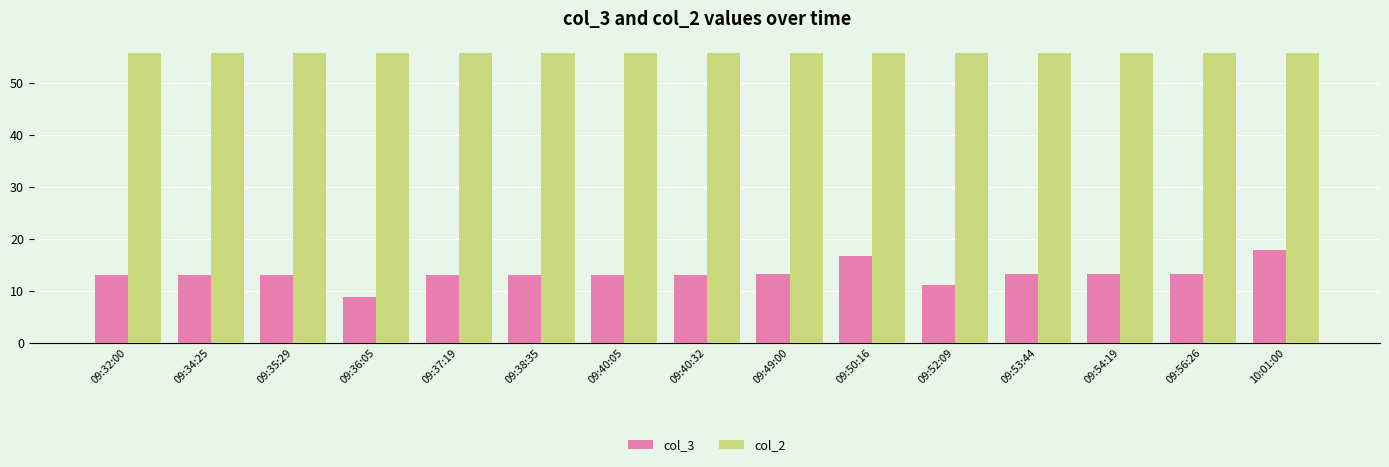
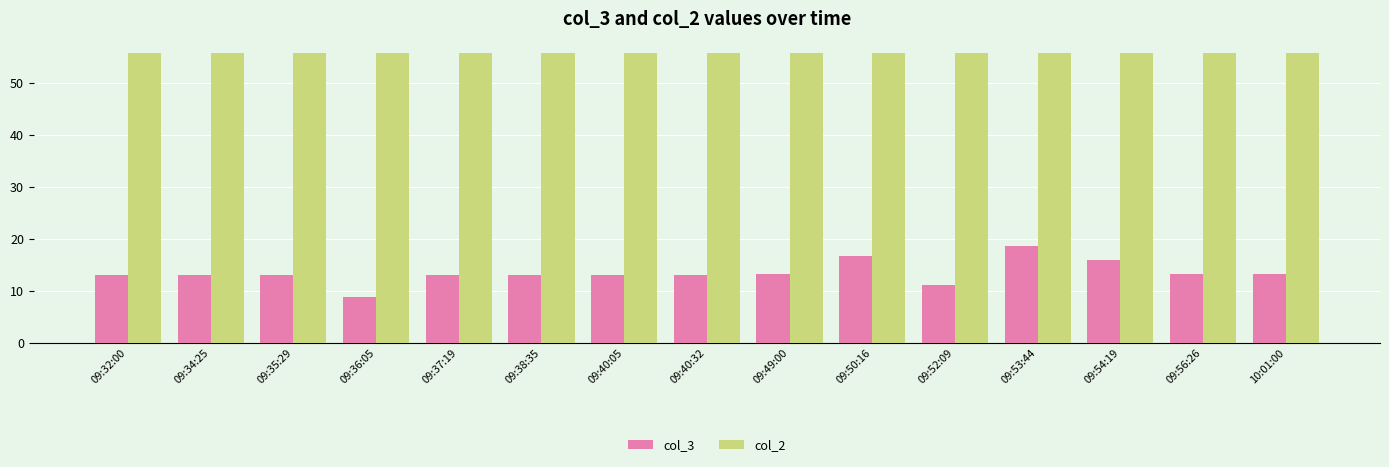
  {
    "col_3": {
      "09:32:00": 13,
      "09:34:25": 13,
      "09:35:29": 13,
      "09:36:05": 9,
      "09:37:19": 13,
      "09:38:35": 13,
      "09:40:05": 13,
      "09:40:32": 13,
      "09:49:00": 13,
      "09:50:16": 17,
      "09:52:09": 11,
-     "09:53:44": 13,
-     "09:54:19": 13,
+     "09:53:44": 19,
+     "09:54:19": 16,
      "09:56:26": 13,
-     "10:01:00": 18
+     "10:01:00": 13
    },
    "col_2": {
      "09:32:00": 56,
      "09:34:25": 56,
      "09:35:29": 56,
      "09:36:05": 56,
      "09:37:19": 56,
      "09:38:35": 56,
      "09:40:05": 56,
      "09:40:32": 56,
      "09:49:00": 56,
      "09:50:16": 56,
      "09:52:09": 56,
      "09:53:44": 56,
      "09:54:19": 56,
      "09:56:26": 56,
      "10:01:00": 56
    }
  }
